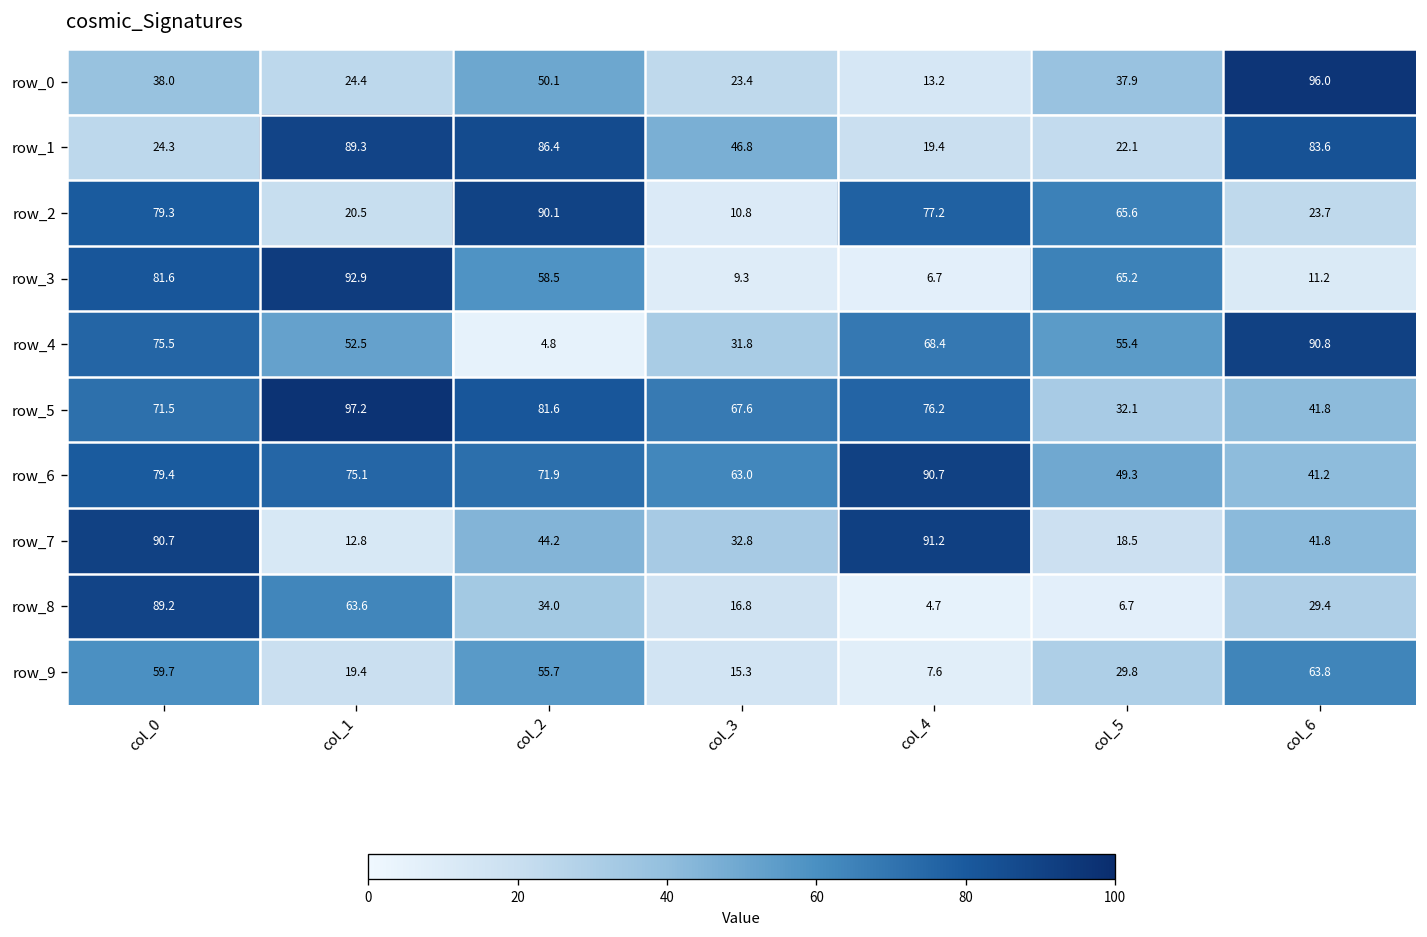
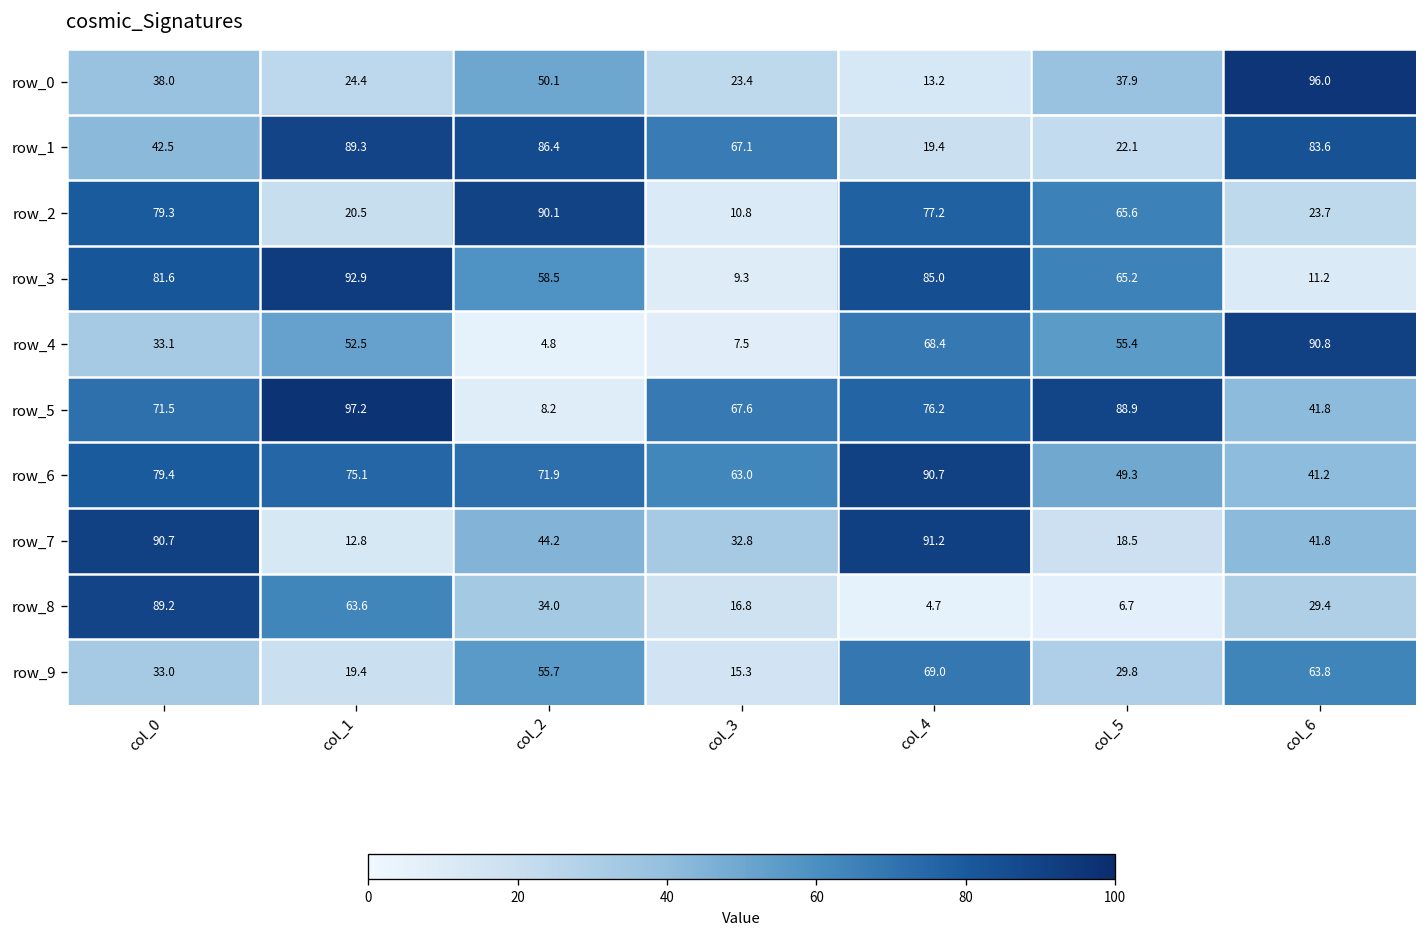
  {
    "row_0": {
      "col_0": 38.0,
      "col_1": 24.4,
      "col_2": 50.1,
      "col_3": 23.4,
      "col_4": 13.2,
      "col_5": 37.9,
      "col_6": 96.0
    },
    "row_1": {
-     "col_0": 24.3,
+     "col_0": 42.5,
      "col_1": 89.3,
      "col_2": 86.4,
-     "col_3": 46.8,
+     "col_3": 67.1,
      "col_4": 19.4,
      "col_5": 22.1,
      "col_6": 83.6
    },
    "row_2": {
      "col_0": 79.3,
      "col_1": 20.5,
      "col_2": 90.1,
      "col_3": 10.8,
      "col_4": 77.2,
      "col_5": 65.6,
      "col_6": 23.7
    },
    "row_3": {
      "col_0": 81.6,
      "col_1": 92.9,
      "col_2": 58.5,
      "col_3": 9.3,
-     "col_4": 6.7,
+     "col_4": 85.0,
      "col_5": 65.2,
      "col_6": 11.2
    },
    "row_4": {
-     "col_0": 75.5,
+     "col_0": 33.1,
      "col_1": 52.5,
      "col_2": 4.8,
-     "col_3": 31.8,
+     "col_3": 7.5,
      "col_4": 68.4,
      "col_5": 55.4,
      "col_6": 90.8
    },
    "row_5": {
      "col_0": 71.5,
      "col_1": 97.2,
-     "col_2": 81.6,
+     "col_2": 8.2,
      "col_3": 67.6,
      "col_4": 76.2,
-     "col_5": 32.1,
+     "col_5": 88.9,
      "col_6": 41.8
    },
    "row_6": {
      "col_0": 79.4,
      "col_1": 75.1,
      "col_2": 71.9,
      "col_3": 63.0,
      "col_4": 90.7,
      "col_5": 49.3,
      "col_6": 41.2
    },
    "row_7": {
      "col_0": 90.7,
      "col_1": 12.8,
      "col_2": 44.2,
      "col_3": 32.8,
      "col_4": 91.2,
      "col_5": 18.5,
      "col_6": 41.8
    },
    "row_8": {
      "col_0": 89.2,
      "col_1": 63.6,
      "col_2": 34.0,
      "col_3": 16.8,
      "col_4": 4.7,
      "col_5": 6.7,
      "col_6": 29.4
    },
    "row_9": {
-     "col_0": 59.7,
+     "col_0": 33.0,
      "col_1": 19.4,
      "col_2": 55.7,
      "col_3": 15.3,
-     "col_4": 7.6,
+     "col_4": 69.0,
      "col_5": 29.8,
      "col_6": 63.8
    }
  }
